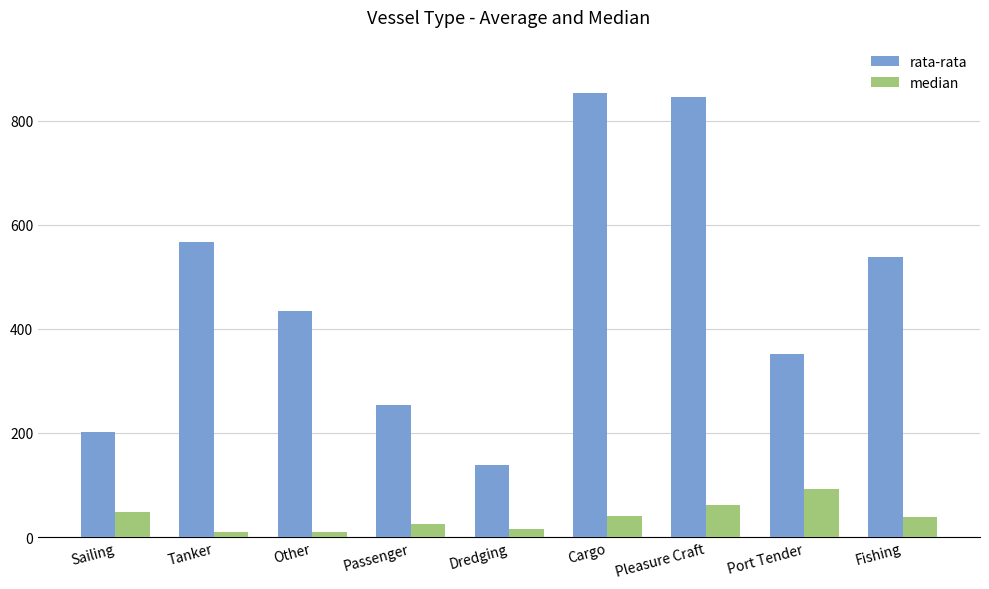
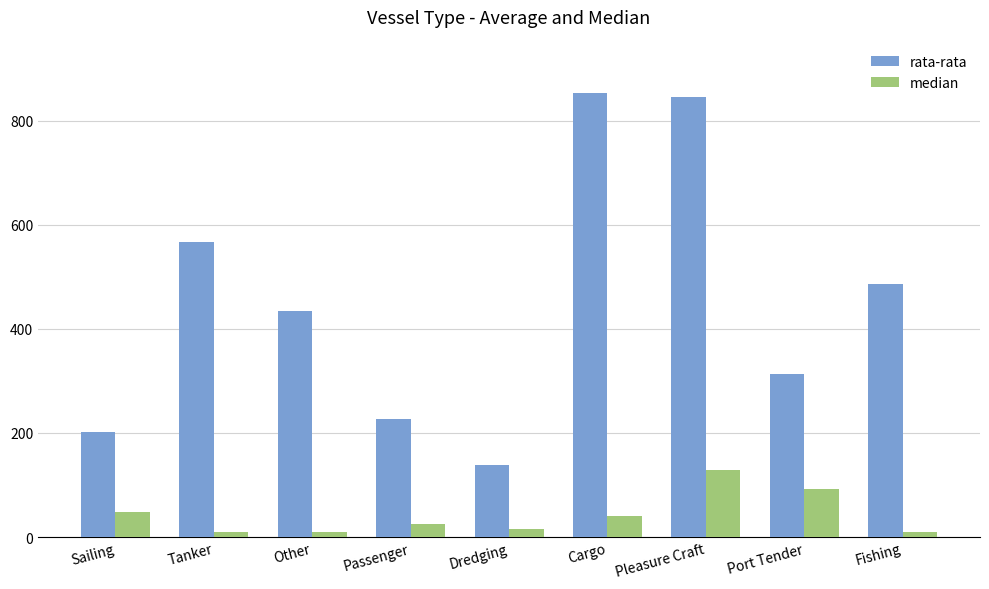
  {
    "rata-rata": {
      "Sailing": 200,
      "Tanker": 570,
      "Other": 440,
-     "Passenger": 250,
+     "Passenger": 230,
      "Dredging": 140,
      "Cargo": 850,
      "Pleasure Craft": 840,
-     "Port Tender": 350,
-     "Fishing": 540
+     "Port Tender": 310,
+     "Fishing": 490
    },
    "median": {
      "Sailing": 50,
      "Tanker": 10,
      "Other": 10,
      "Passenger": 30,
      "Dredging": 20,
      "Cargo": 40,
-     "Pleasure Craft": 60,
+     "Pleasure Craft": 130,
      "Port Tender": 90,
-     "Fishing": 40
+     "Fishing": 10
    }
  }
